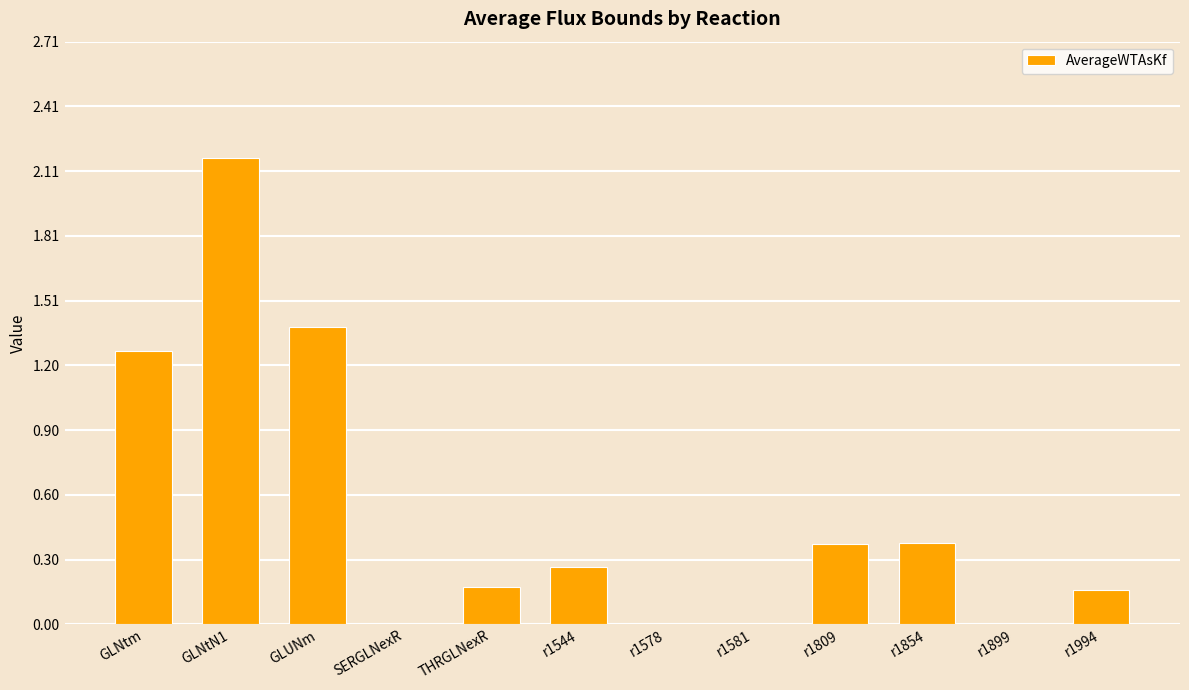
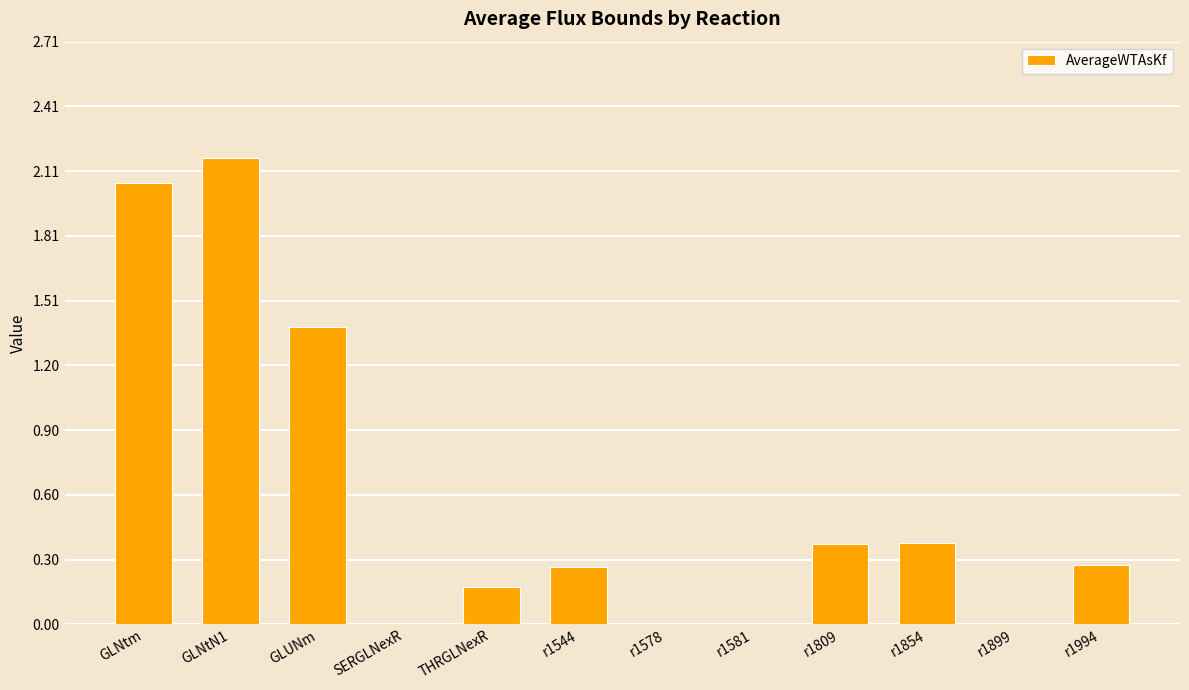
  {
-   "GLNtm": 1.27,
+   "GLNtm": 2.05,
    "GLNtN1": 2.17,
    "GLUNm": 1.38,
    "SERGLNexR": 0.00,
    "THRGLNexR": 0.18,
    "r1544": 0.27,
    "r1578": 0.00,
    "r1581": 0.00,
    "r1809": 0.37,
    "r1854": 0.38,
    "r1899": 0.00,
-   "r1994": 0.16
+   "r1994": 0.27
  }
